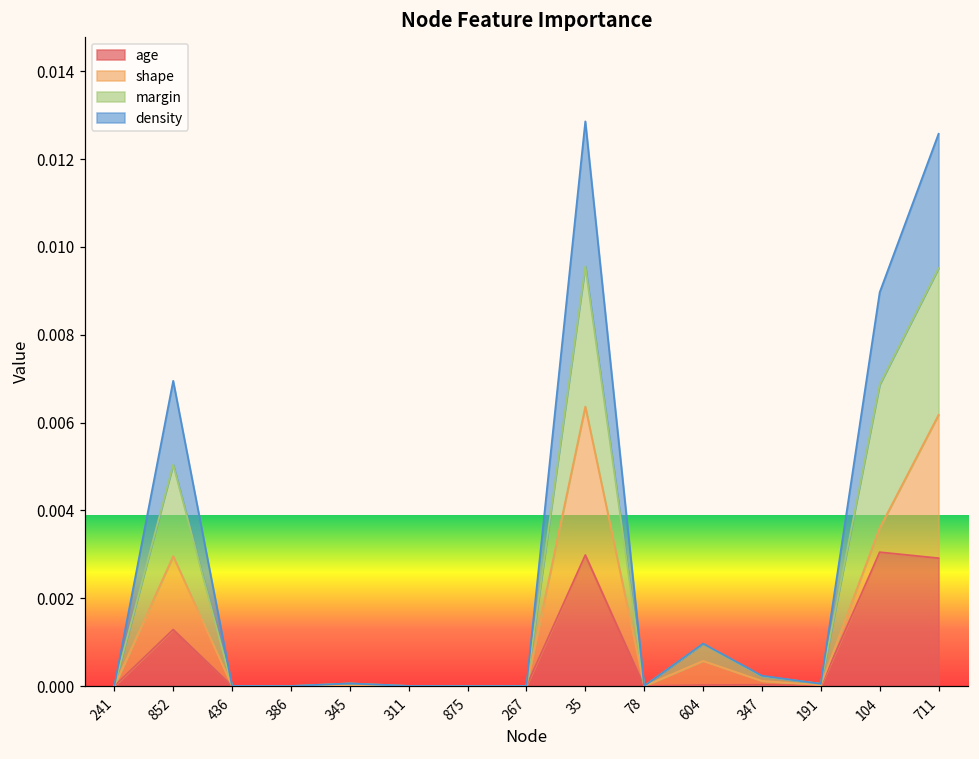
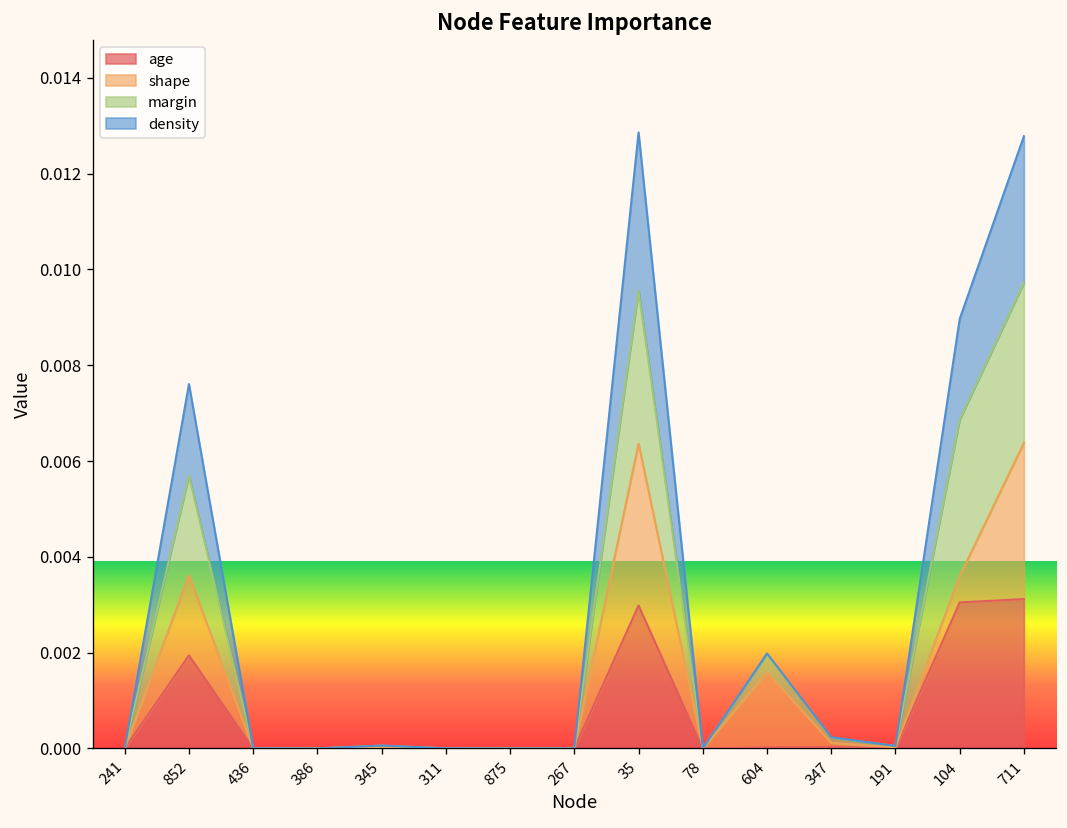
  {
    "age": {
-     "852": 0.0013,
+     "852": 0.0019,
      "35": 0.0030,
      "604": 0.0000,
      "347": 0.0000,
      "104": 0.0030,
-     "711": 0.0029
+     "711": 0.0031
    },
    "shape": {
      "852": 0.0017,
      "35": 0.0034,
-     "604": 0.0006,
+     "604": 0.0016,
      "347": 0.0001,
      "104": 0.0005,
      "711": 0.0033
    },
    "margin": {
      "852": 0.0021,
      "35": 0.0032,
      "104": 0.0033,
      "711": 0.0033
    },
    "density": {
      "852": 0.0019,
      "35": 0.0033,
      "104": 0.0021,
      "711": 0.0031
    }
  }
